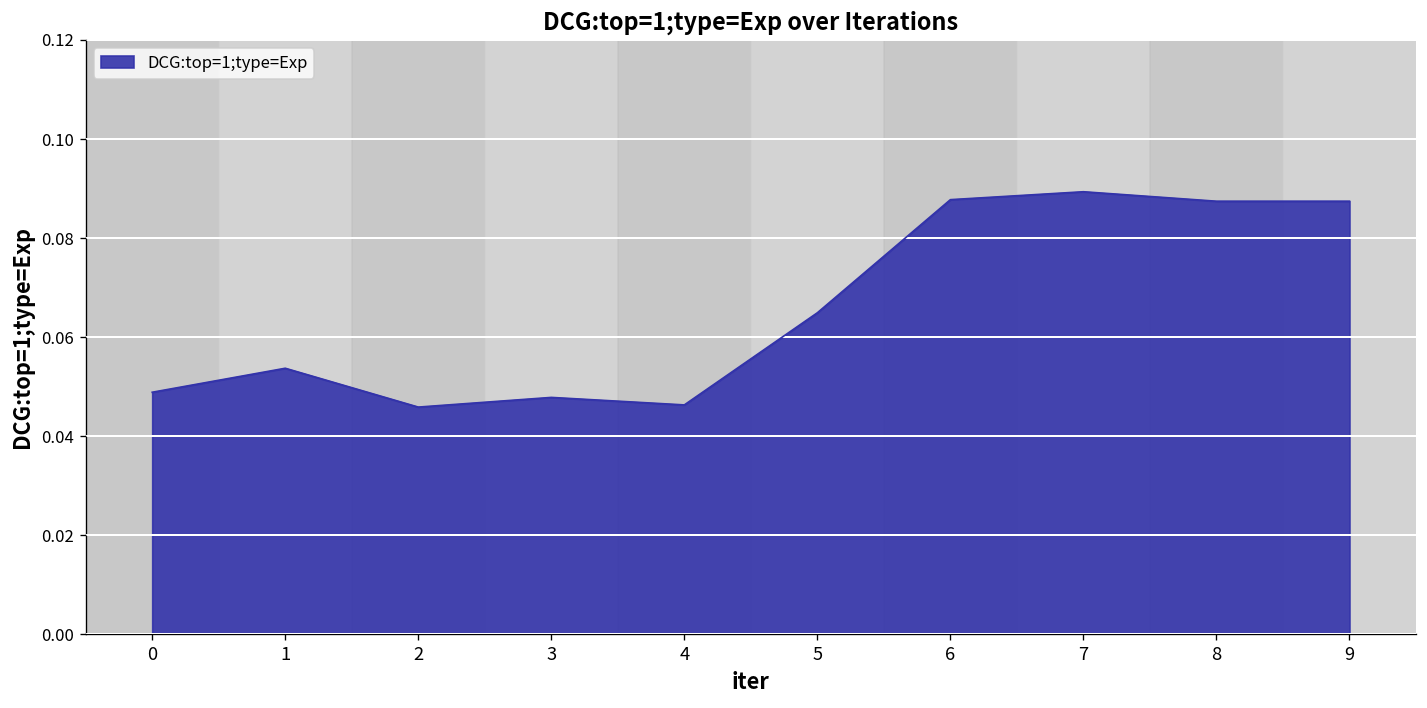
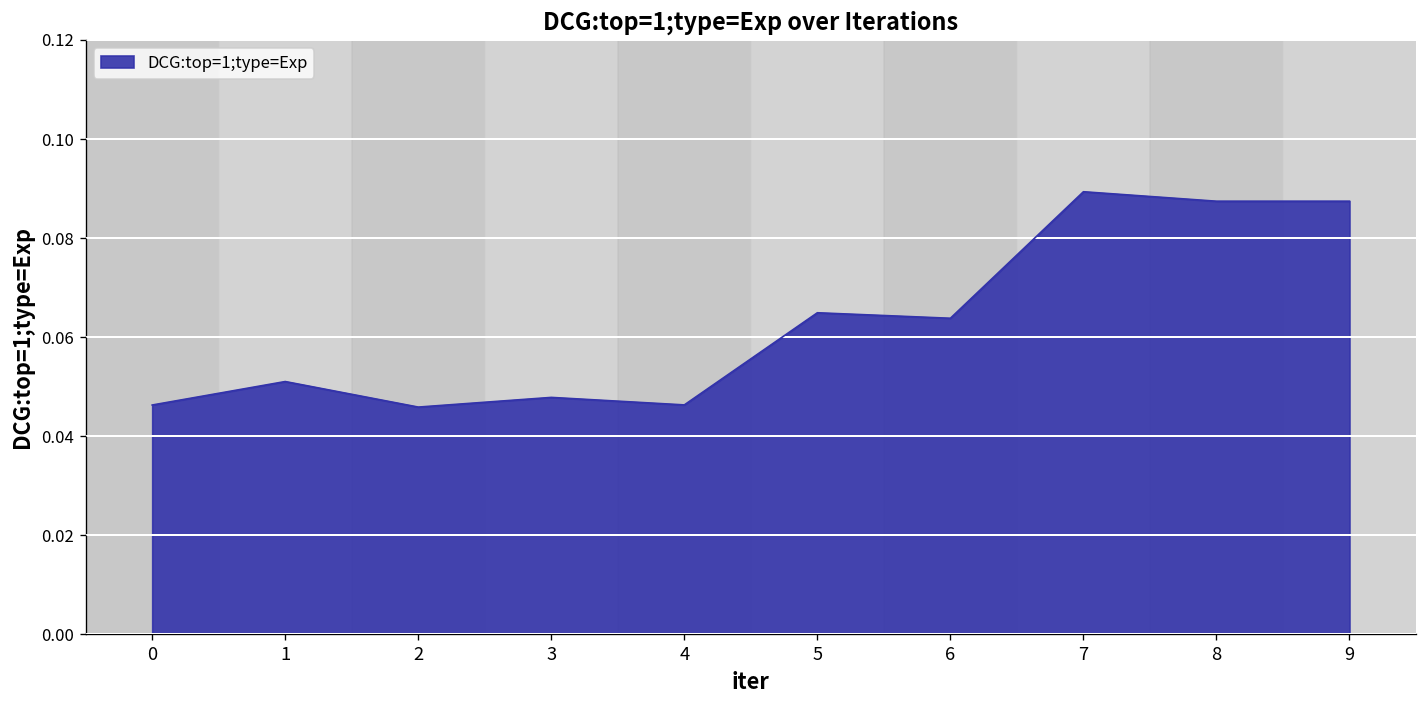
  {
-   "0": 0.049,
-   "1": 0.054,
+   "0": 0.046,
+   "1": 0.051,
    "2": 0.046,
    "3": 0.048,
    "4": 0.046,
    "5": 0.065,
-   "6": 0.088,
+   "6": 0.064,
    "7": 0.089,
    "8": 0.087,
    "9": 0.087
  }
